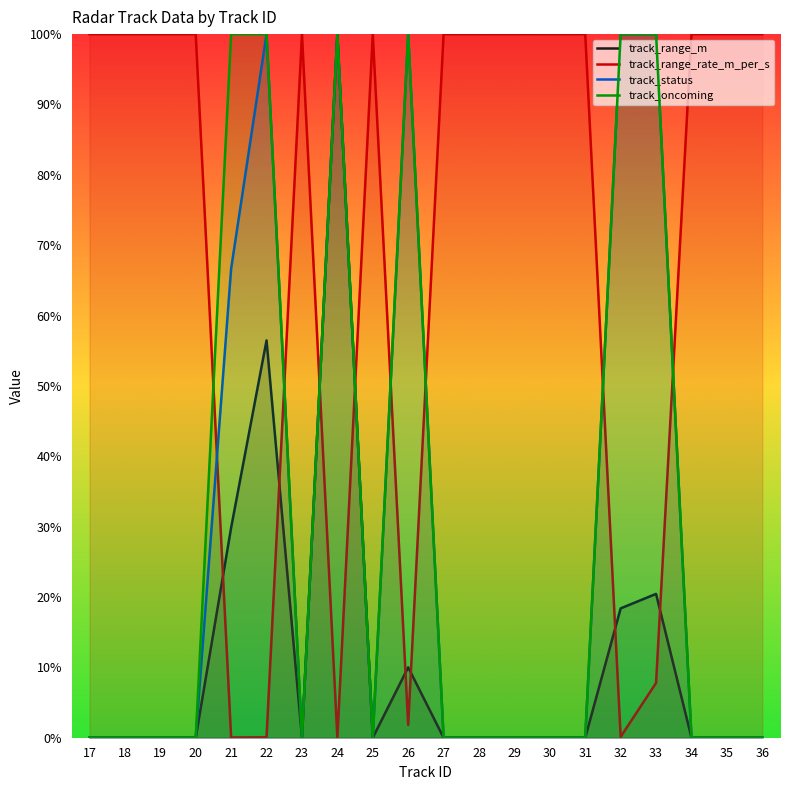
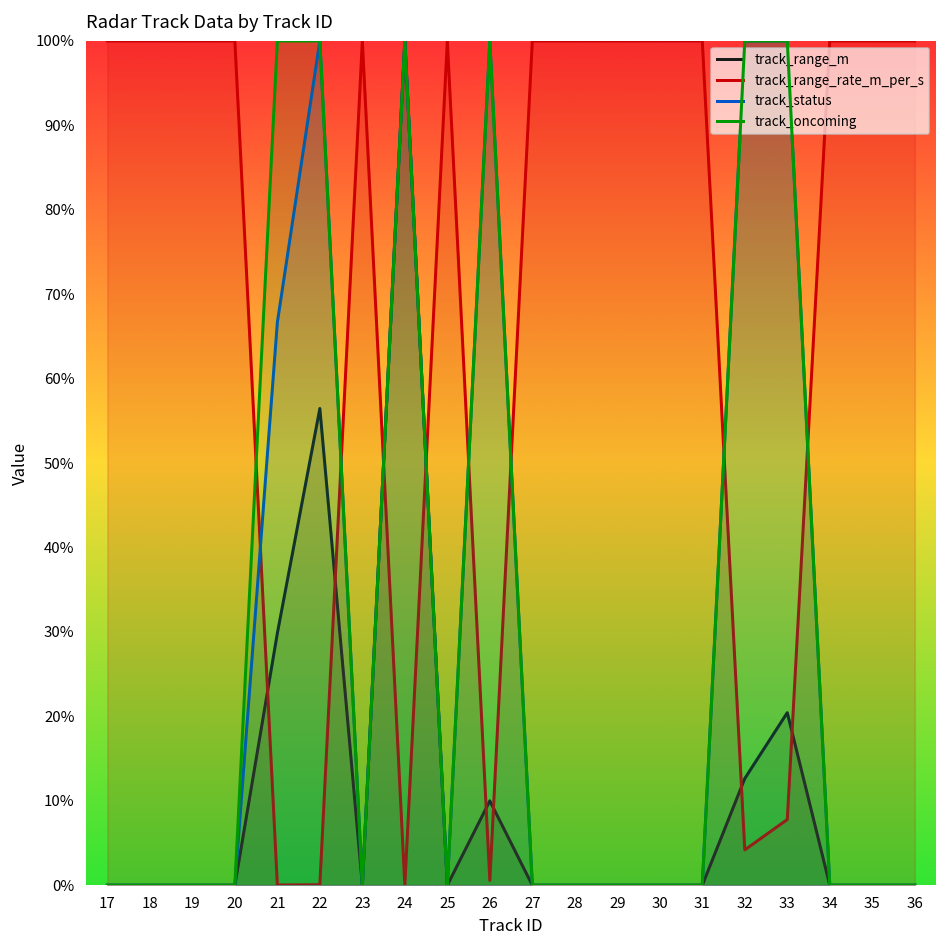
  {
    "track_range_m": {
      "21": "30%",
      "22": "56%",
      "26": "10%",
-     "32": "18%",
+     "32": "13%",
      "33": "20%"
    },
    "track_range_rate_m_per_s": {
      "17": "100%",
      "18": "100%",
      "19": "100%",
      "20": "100%",
      "21": "0%",
      "22": "0%",
      "23": "100%",
      "24": "0%",
      "25": "100%",
-     "26": "2%",
+     "26": "1%",
      "27": "100%",
      "28": "100%",
      "29": "100%",
      "30": "100%",
      "31": "100%",
-     "32": "0%",
+     "32": "4%",
      "33": "8%",
      "34": "100%",
      "35": "100%",
      "36": "100%"
    },
    "track_status": {
      "21": "67%"
    },
    "track_oncoming": {
      "21": "100%"
    }
  }
